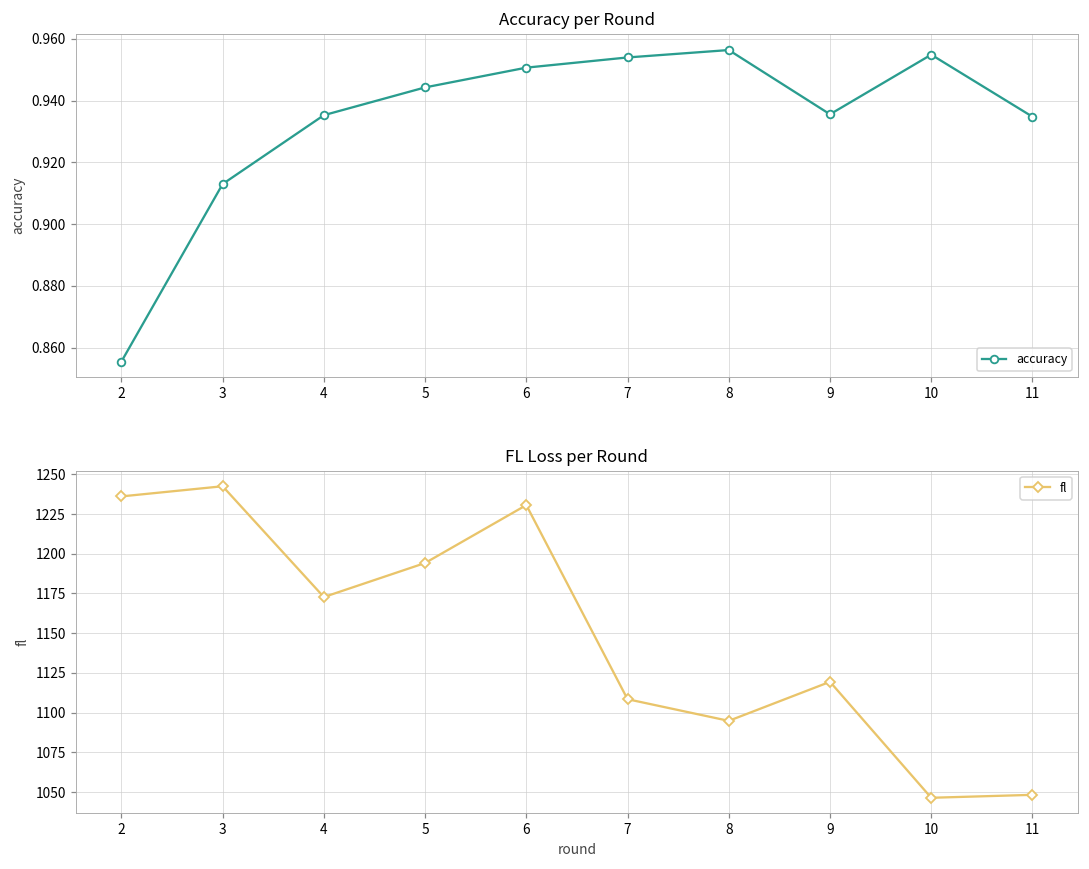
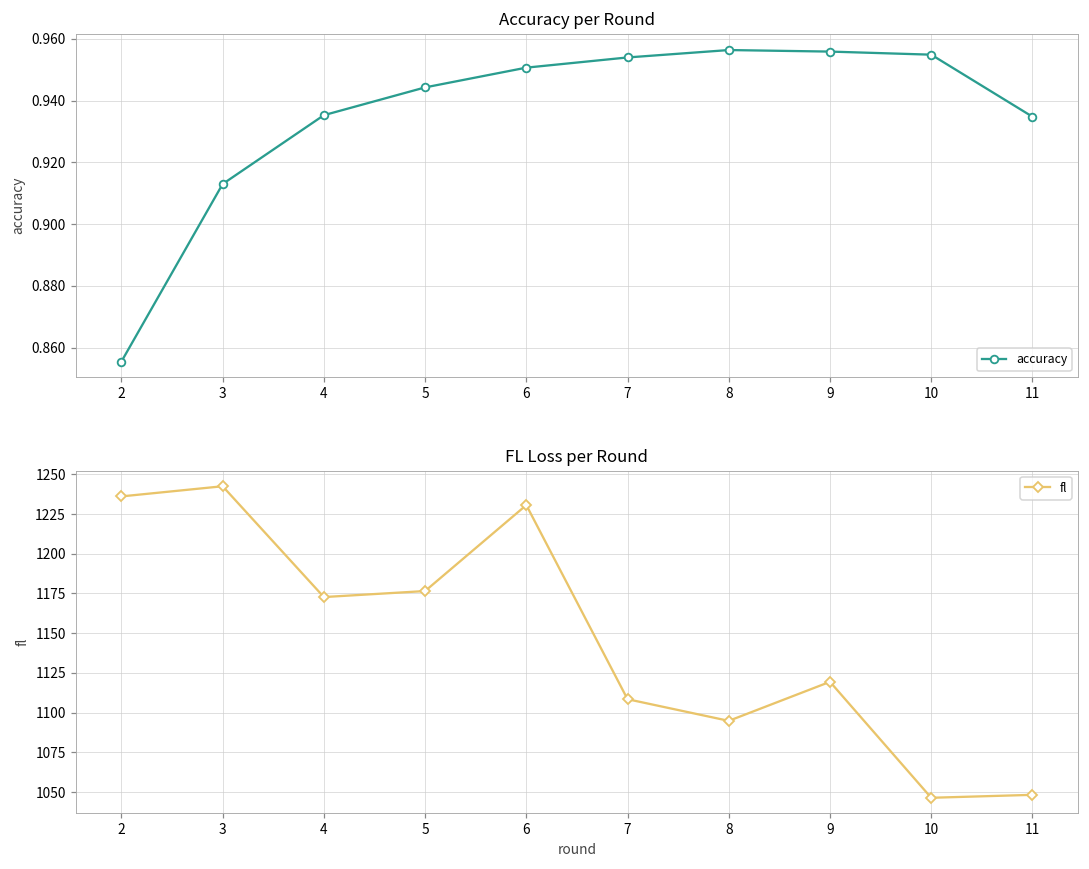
  {
    "Accuracy per Round": {
      "2": 0.855,
      "3": 0.913,
      "4": 0.935,
      "5": 0.944,
      "6": 0.951,
      "7": 0.954,
      "8": 0.956,
-     "9": 0.936,
+     "9": 0.956,
      "10": 0.955,
      "11": 0.935
    },
    "FL Loss per Round": {
      "2": 1236,
      "3": 1242,
      "4": 1173,
-     "5": 1194,
+     "5": 1177,
      "6": 1231,
      "7": 1108,
      "8": 1095,
      "9": 1119,
      "10": 1046,
      "11": 1048
    }
  }
